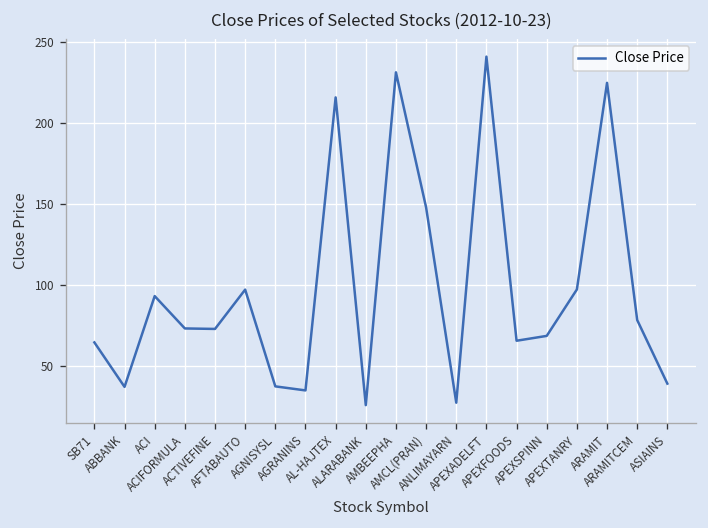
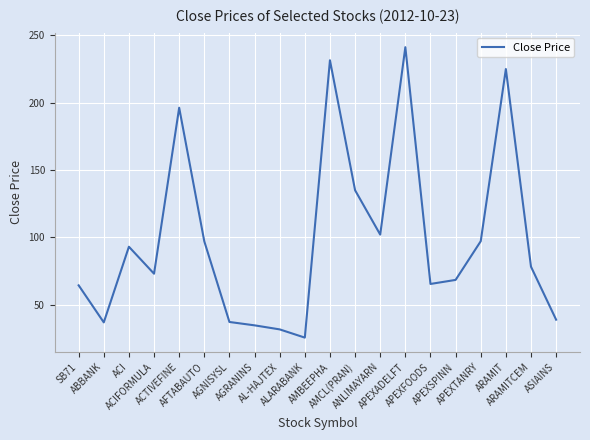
  {
    "SB71": 64,
    "ABBANK": 37,
    "ACI": 93,
    "ACIFORMULA": 73,
-   "ACTIVEFINE": 73,
+   "ACTIVEFINE": 196,
    "AFTABAUTO": 97,
    "AGNISYSL": 37,
    "AGRANINS": 35,
-   "AL-HAJTEX": 216,
+   "AL-HAJTEX": 32,
    "ALARABANK": 26,
    "AMBEEPHA": 231,
-   "AMCL(PRAN)": 148,
-   "ANLIMAYARN": 27,
+   "AMCL(PRAN)": 135,
+   "ANLIMAYARN": 102,
    "APEXADELFT": 241,
    "APEXFOODS": 66,
    "APEXSPINN": 69,
    "APEXTANRY": 97,
    "ARAMIT": 225,
    "ARAMITCEM": 78,
    "ASIAINS": 39
  }
